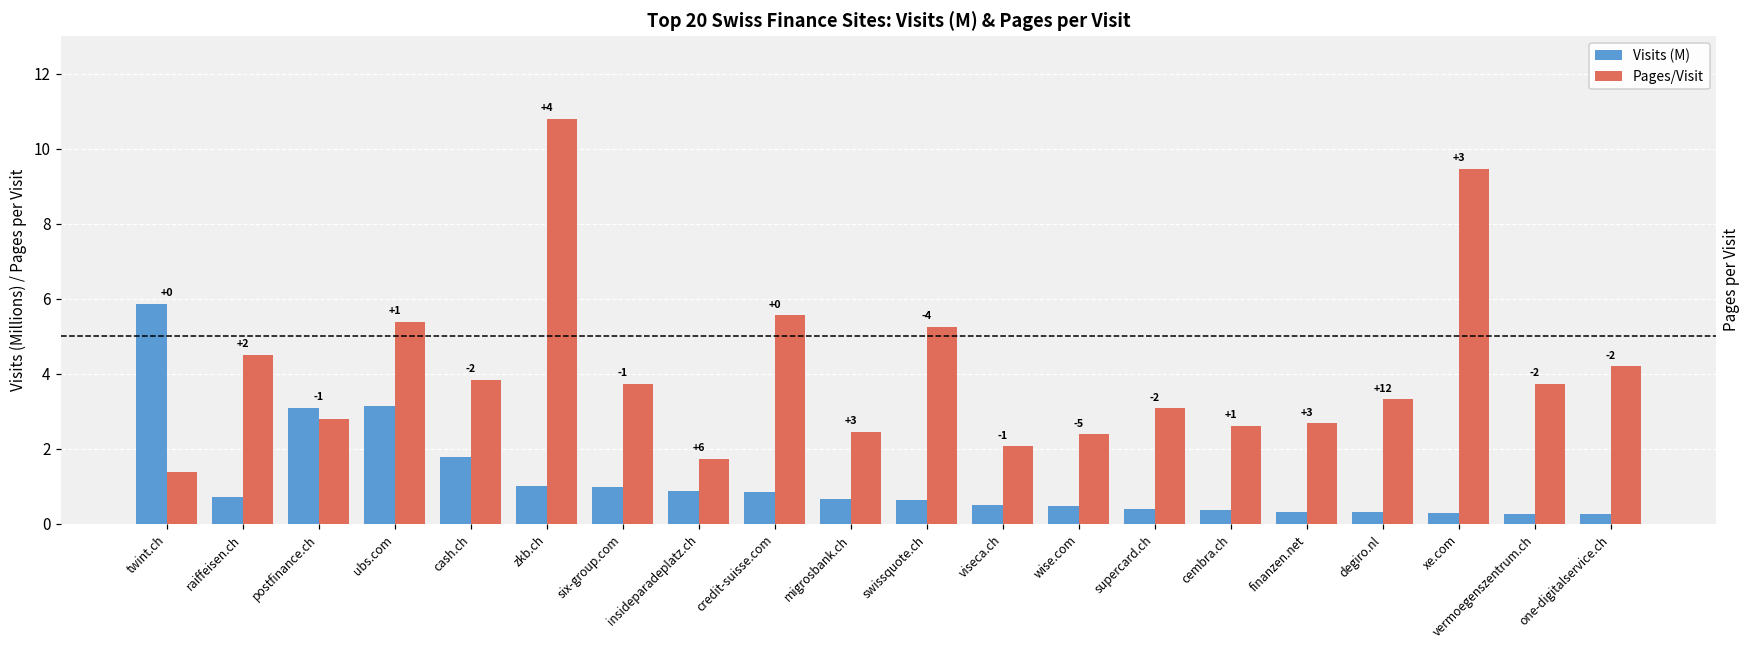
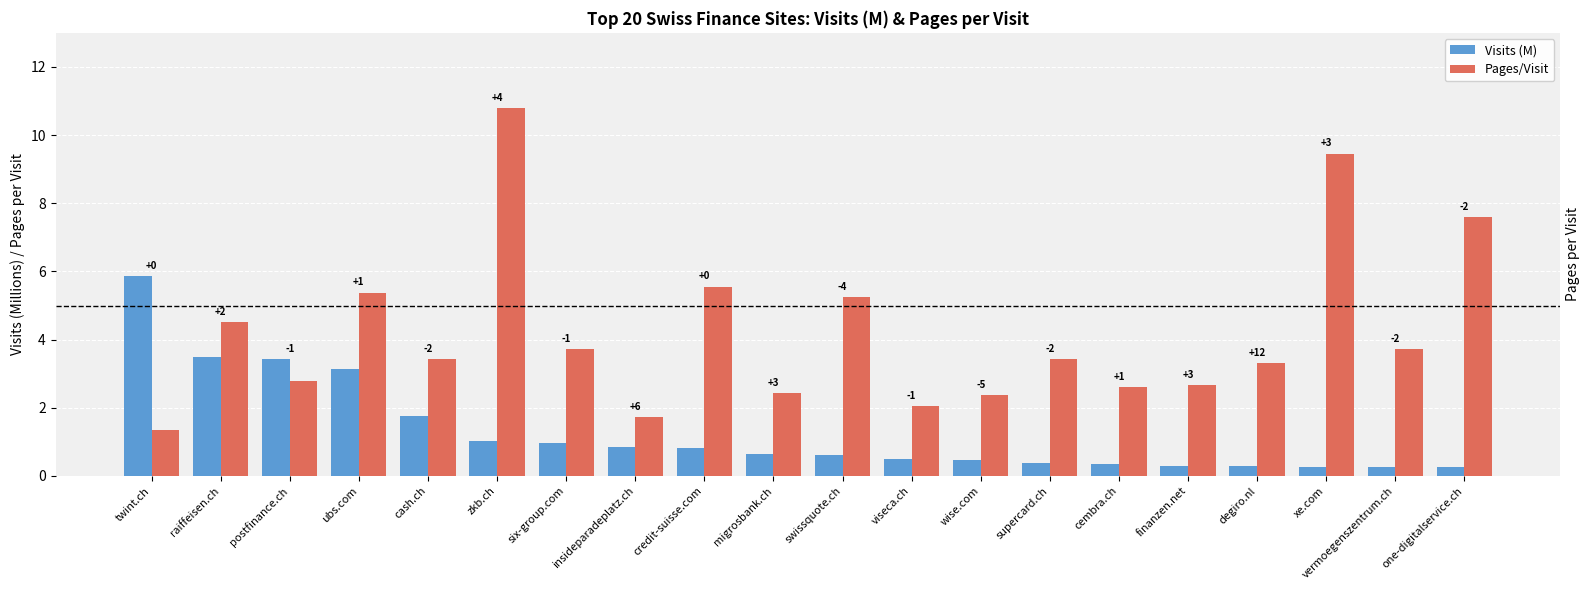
  {
    "Visits (M)": {
-     "raiffeisen.ch": 0.7,
-     "postfinance.ch": 3.1,
+     "raiffeisen.ch": 3.5,
+     "postfinance.ch": 3.4,
      "ubs.com": 3.1,
      "cash.ch": 1.8,
      "zkb.ch": 1.0,
      "six-group.com": 1.0,
      "insideparadeplatz.ch": 0.9,
      "credit-suisse.com": 0.8,
      "migrosbank.ch": 0.7,
      "swissquote.ch": 0.6,
      "viseca.ch": 0.5,
      "wise.com": 0.5,
      "supercard.ch": 0.4,
      "cembra.ch": 0.4,
      "finanzen.net": 0.3,
      "degiro.nl": 0.3,
      "xe.com": 0.3,
      "vermoegenszentrum.ch": 0.3,
      "one-digitalservice.ch": 0.3
    },
    "Pages/Visit": {
      "twint.ch": 1.4,
      "postfinance.ch": 2.8,
-     "cash.ch": 3.8,
-     "supercard.ch": 3.1,
-     "one-digitalservice.ch": 4.2
+     "cash.ch": 3.4,
+     "supercard.ch": 3.4,
+     "one-digitalservice.ch": 7.6
    }
  }
